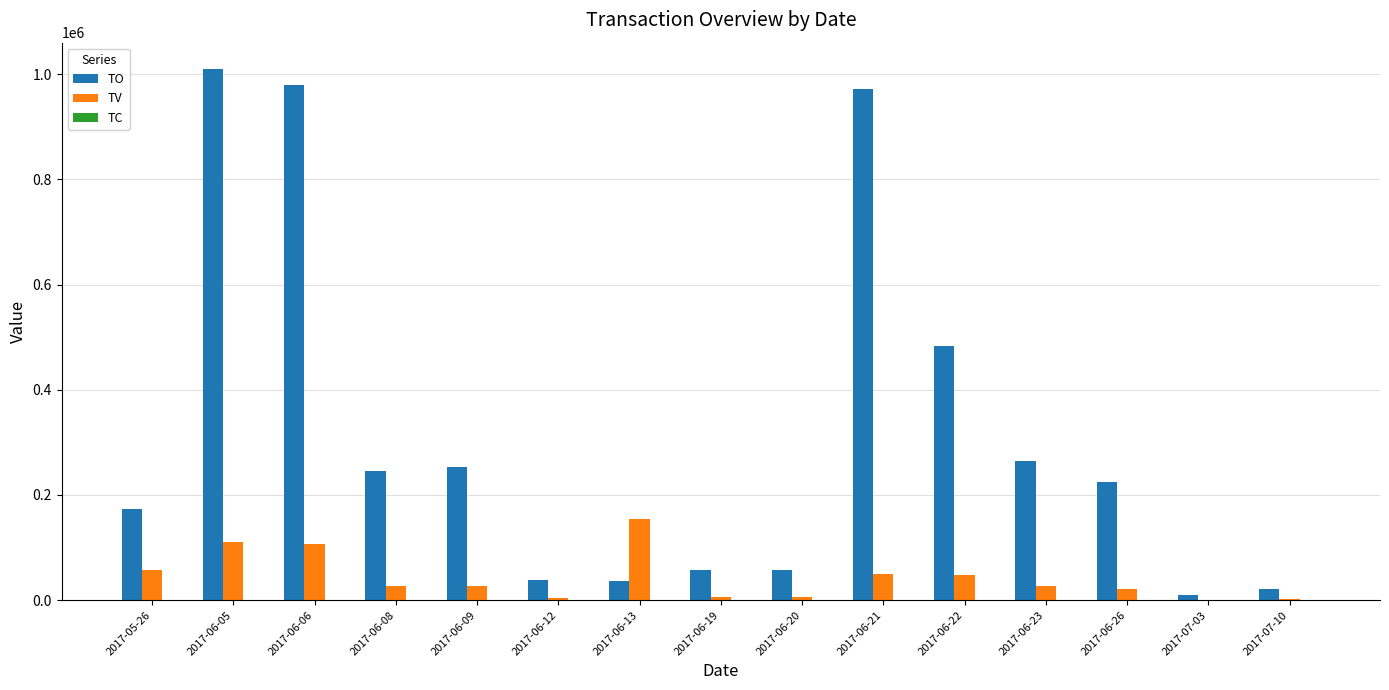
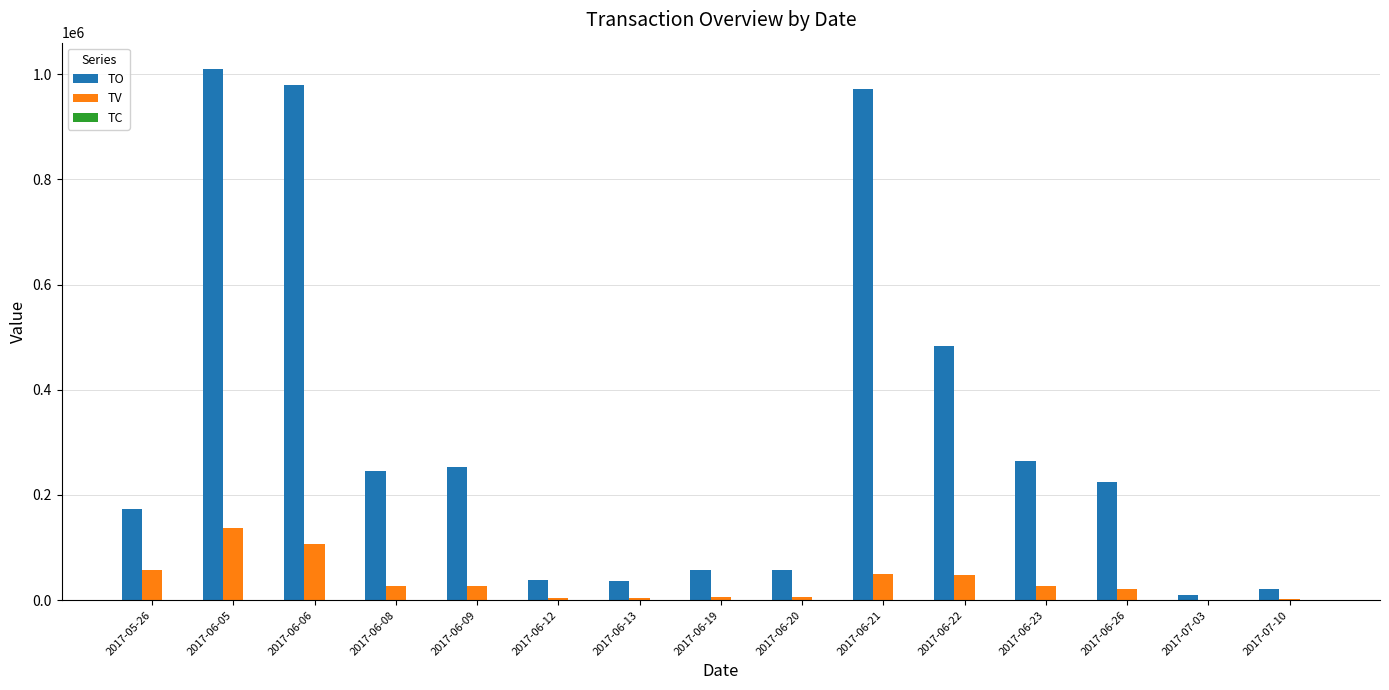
  {
    "TO": {
      "2017-05-26": 170000,
      "2017-06-05": 1010000,
      "2017-06-06": 980000,
      "2017-06-08": 250000,
      "2017-06-09": 250000,
      "2017-06-12": 40000,
      "2017-06-13": 40000,
      "2017-06-19": 60000,
      "2017-06-20": 60000,
      "2017-06-21": 970000,
      "2017-06-22": 480000,
      "2017-06-23": 260000,
      "2017-06-26": 220000,
      "2017-07-03": 10000,
      "2017-07-10": 20000
    },
    "TV": {
      "2017-05-26": 60000,
-     "2017-06-05": 110000,
+     "2017-06-05": 140000,
      "2017-06-06": 110000,
      "2017-06-08": 30000,
      "2017-06-09": 30000,
-     "2017-06-13": 150000,
+     "2017-06-13": 0,
      "2017-06-19": 10000,
      "2017-06-20": 10000,
      "2017-06-21": 50000,
      "2017-06-22": 50000,
      "2017-06-23": 30000,
      "2017-06-26": 20000
    }
  }
